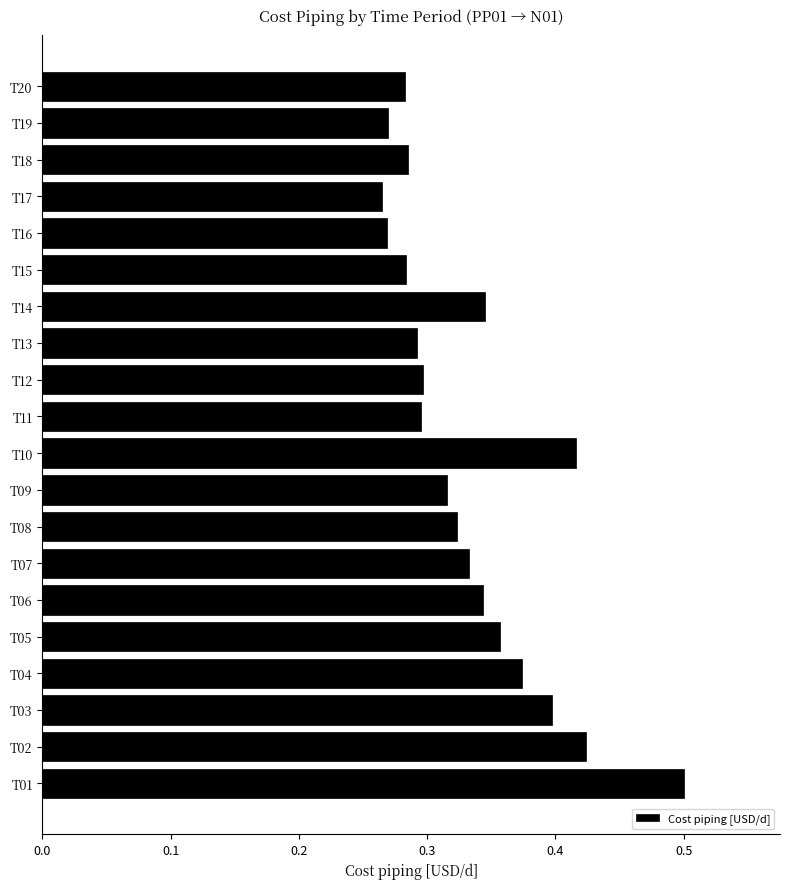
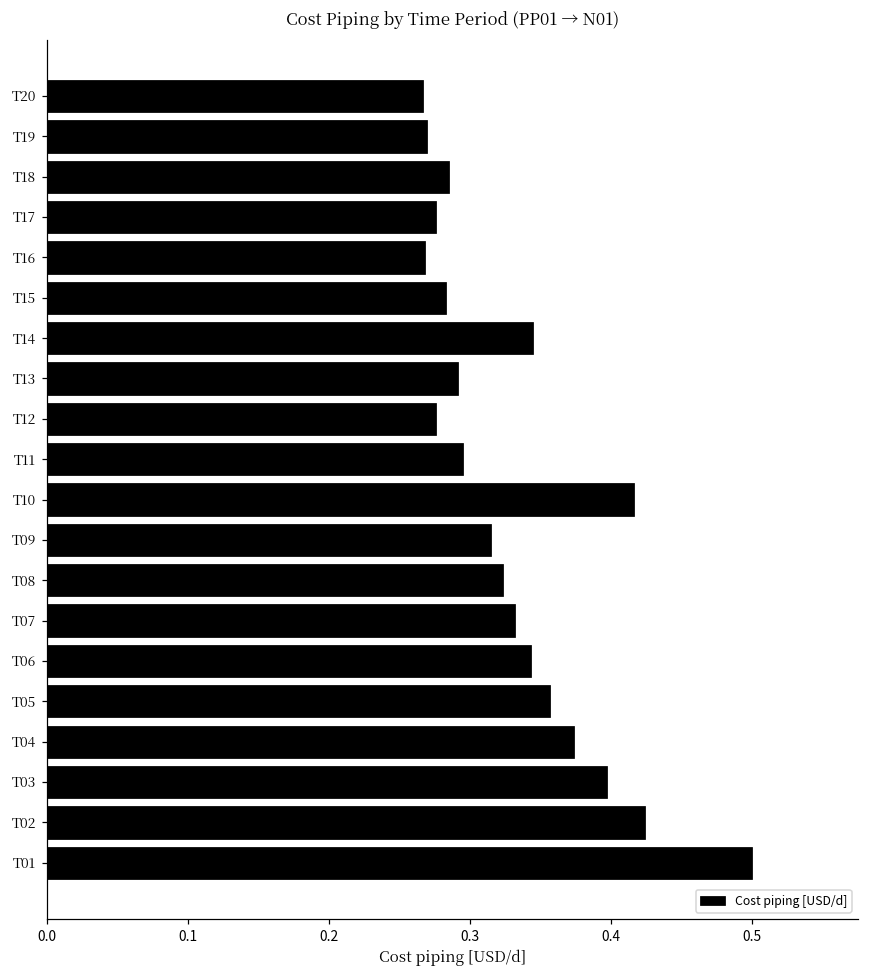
  {
-   "T20": 0.283,
+   "T20": 0.267,
    "T19": 0.269,
    "T18": 0.285,
-   "T17": 0.265,
+   "T17": 0.276,
    "T16": 0.268,
    "T15": 0.283,
    "T14": 0.345,
    "T13": 0.292,
-   "T12": 0.297,
+   "T12": 0.276,
    "T11": 0.295,
    "T10": 0.416,
    "T09": 0.315,
    "T08": 0.323,
    "T07": 0.332,
    "T06": 0.343,
    "T05": 0.357,
    "T04": 0.374,
    "T03": 0.397,
    "T02": 0.424,
    "T01": 0.500
  }
